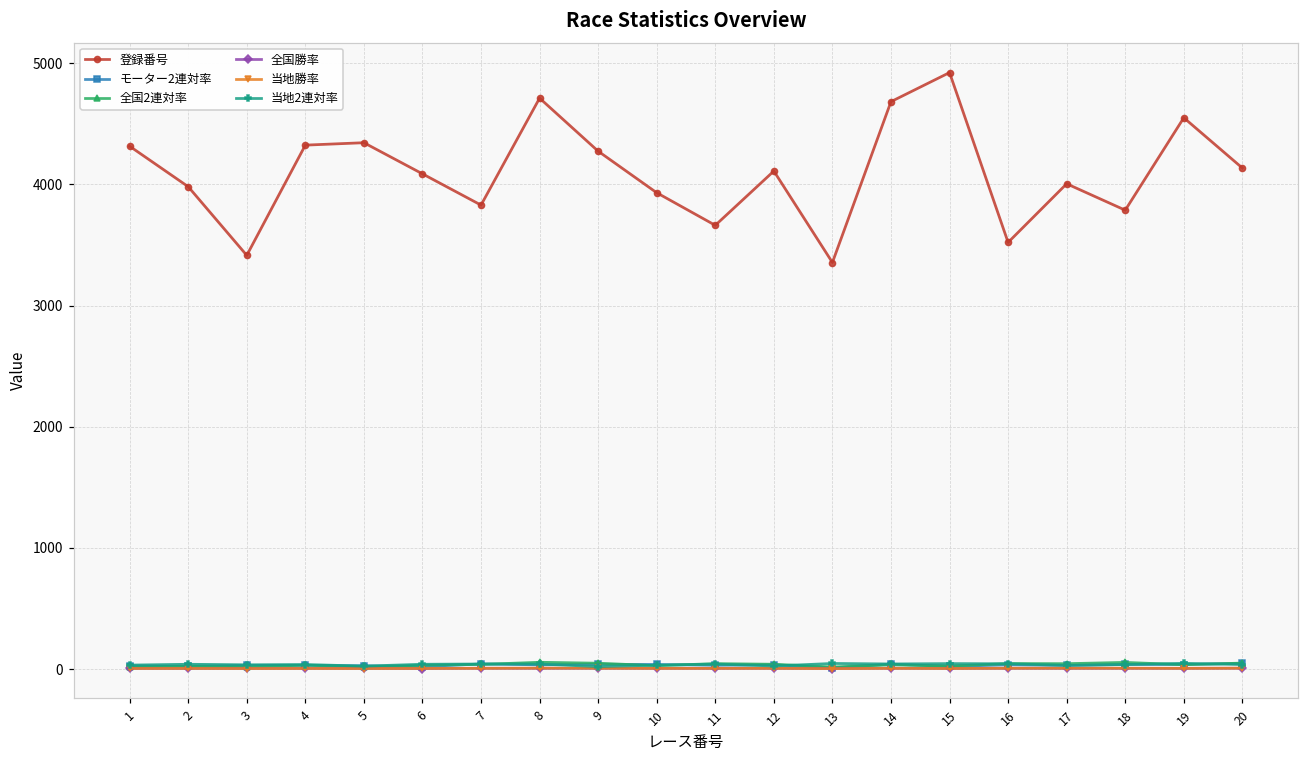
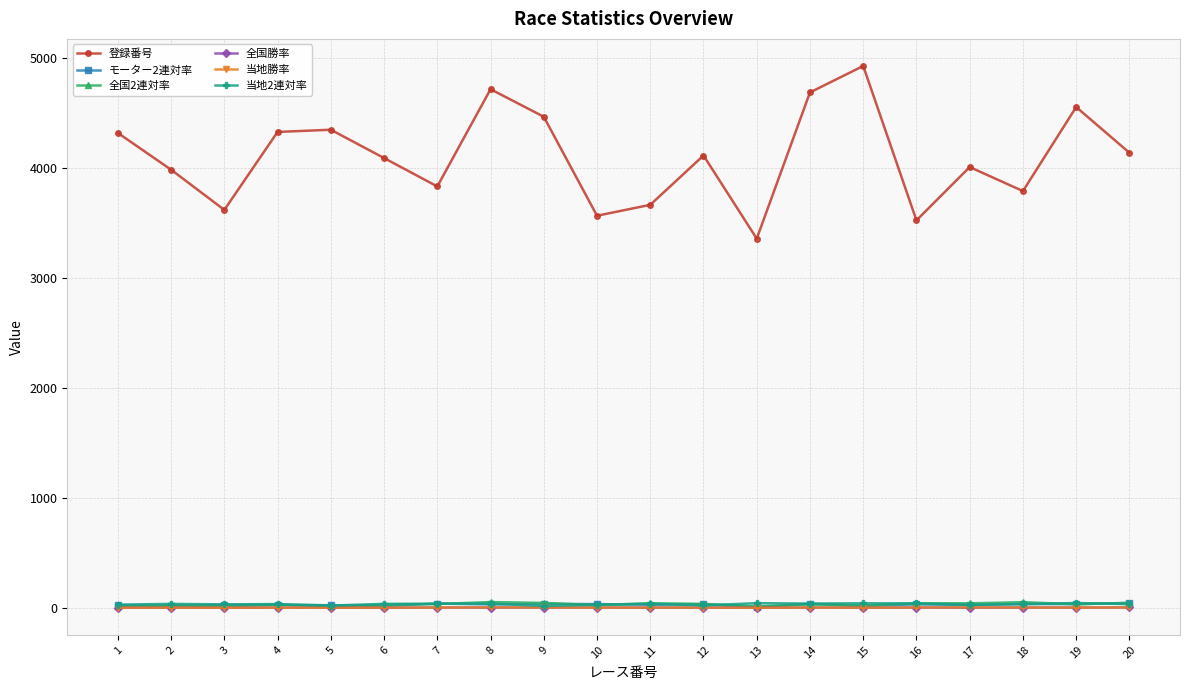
  {
    "登録番号": {
      "1": 4320,
      "2": 3980,
-     "3": 3420,
+     "3": 3620,
      "4": 4330,
      "5": 4350,
      "6": 4090,
      "7": 3830,
      "8": 4710,
-     "9": 4280,
-     "10": 3930,
+     "9": 4460,
+     "10": 3560,
      "11": 3660,
      "12": 4110,
      "13": 3360,
      "14": 4680,
      "15": 4920,
      "16": 3520,
      "17": 4010,
      "18": 3790,
      "19": 4550,
      "20": 4140
    }
  }
